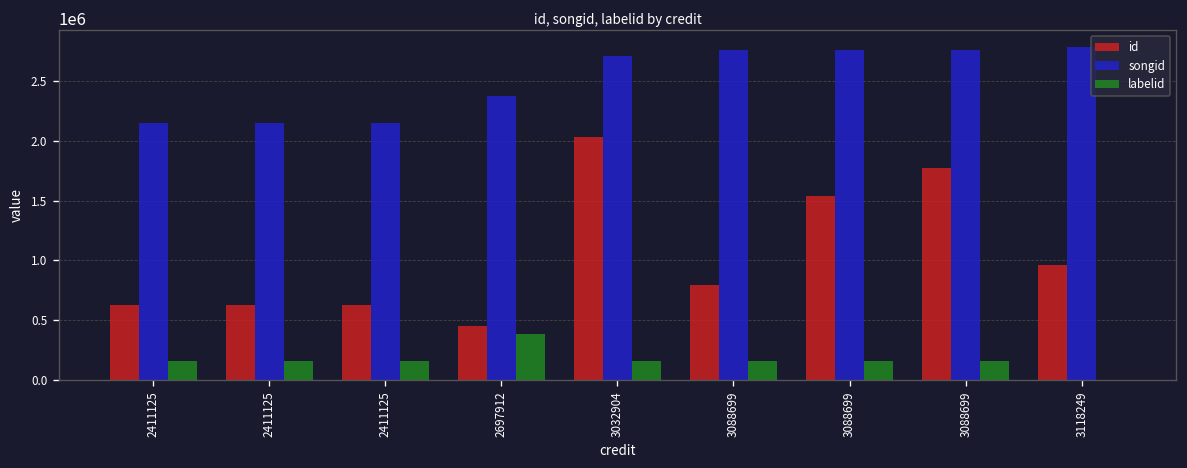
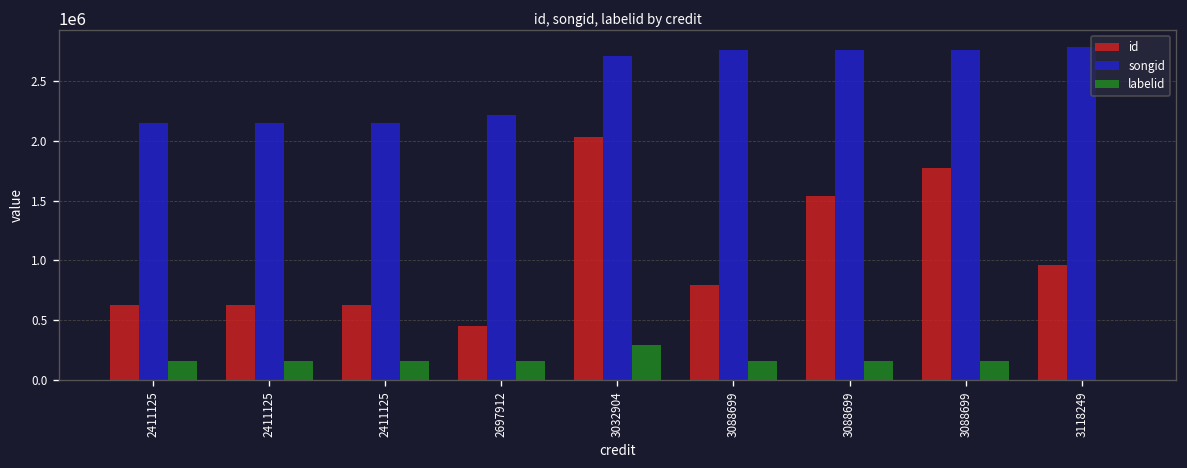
  {
    "id": {
      "2697912": 400000,
      "3032904": 2000000,
      "3118249": 1000000
    },
    "songid": {
-     "2697912": 2400000,
+     "2697912": 2200000,
      "3032904": 2700000,
      "3118249": 2800000
    },
    "labelid": {
-     "2697912": 400000,
-     "3032904": 200000
+     "2697912": 200000,
+     "3032904": 300000
    }
  }
